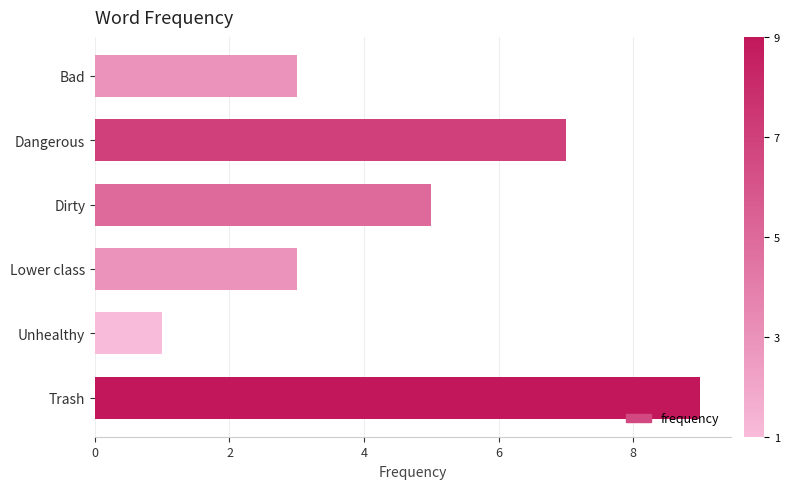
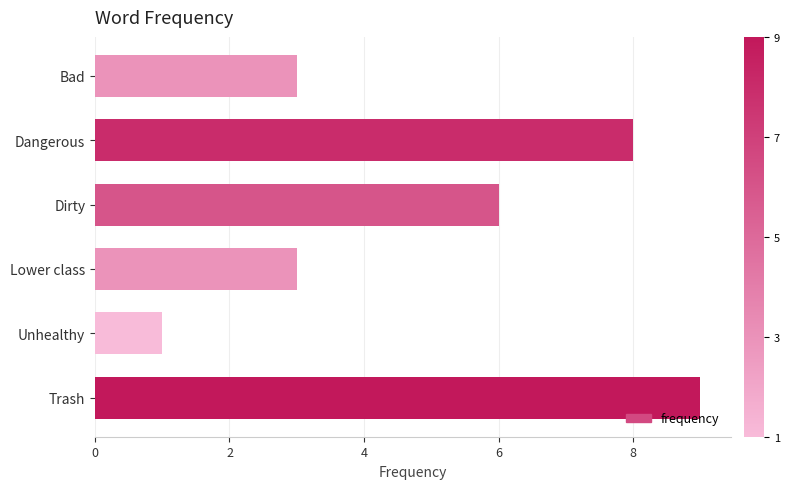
  {
    "Bad": 3,
-   "Dangerous": 7,
-   "Dirty": 5,
+   "Dangerous": 8,
+   "Dirty": 6,
    "Lower class": 3,
    "Unhealthy": 1,
    "Trash": 9
  }
